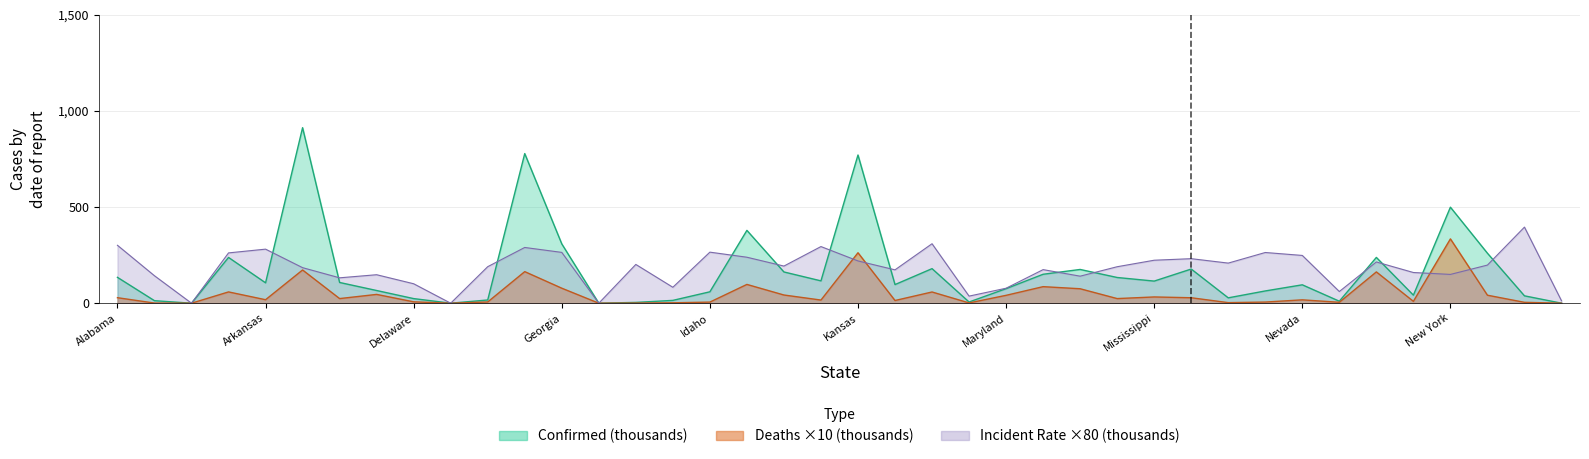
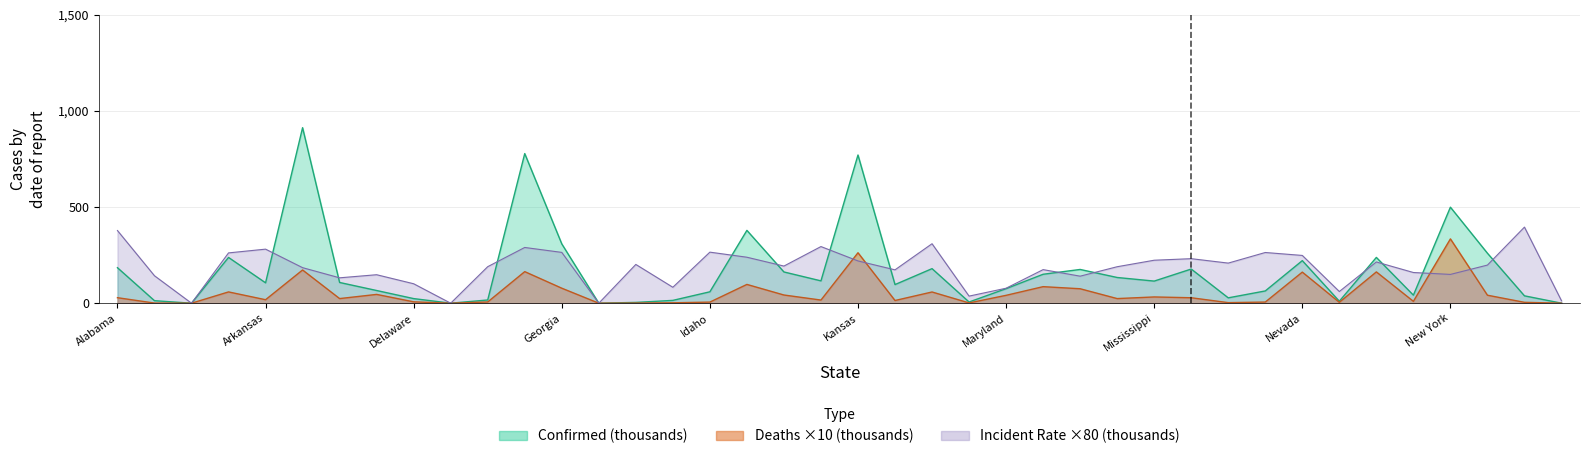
  {
    "Confirmed (thousands)": {
-     "Alabama": 130,
+     "Alabama": 180,
      "Arkansas": 110,
      "Delaware": 20,
      "Georgia": 310,
      "Idaho": 60,
      "Kansas": 770,
      "Mississippi": 120,
-     "Nevada": 100,
+     "Nevada": 220,
      "New York": 500
    },
    "Deaths ×10 (thousands)": {
      "Alabama": 30,
      "Arkansas": 20,
      "Delaware": 10,
      "Georgia": 80,
      "Idaho": 10,
      "Kansas": 260,
      "Maryland": 40,
      "Mississippi": 30,
-     "Nevada": 20,
+     "Nevada": 160,
      "New York": 330
    },
    "Incident Rate ×80 (thousands)": {
-     "Alabama": 300,
+     "Alabama": 380,
      "Arkansas": 280,
      "Delaware": 100,
      "Georgia": 260,
      "Idaho": 270,
      "Kansas": 220,
      "Mississippi": 220,
      "Nevada": 250,
      "New York": 150
    }
  }
